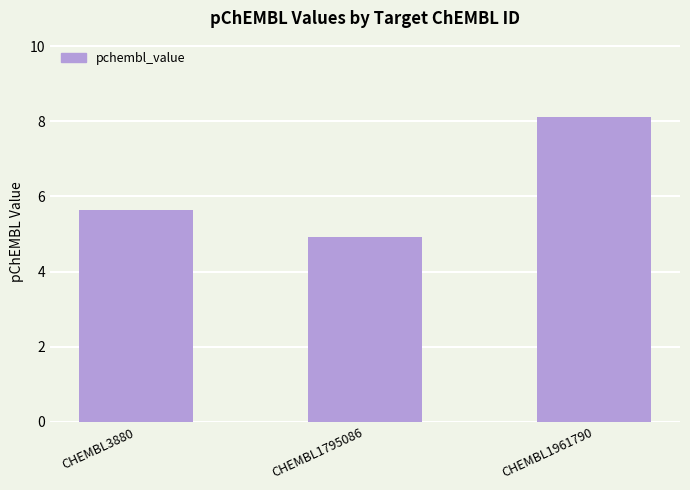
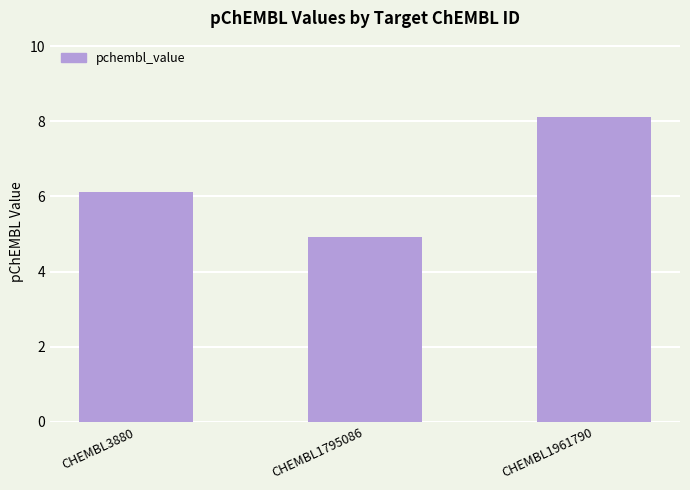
  {
-   "CHEMBL3880": 5.6,
+   "CHEMBL3880": 6.1,
    "CHEMBL1795086": 4.9,
    "CHEMBL1961790": 8.1
  }
